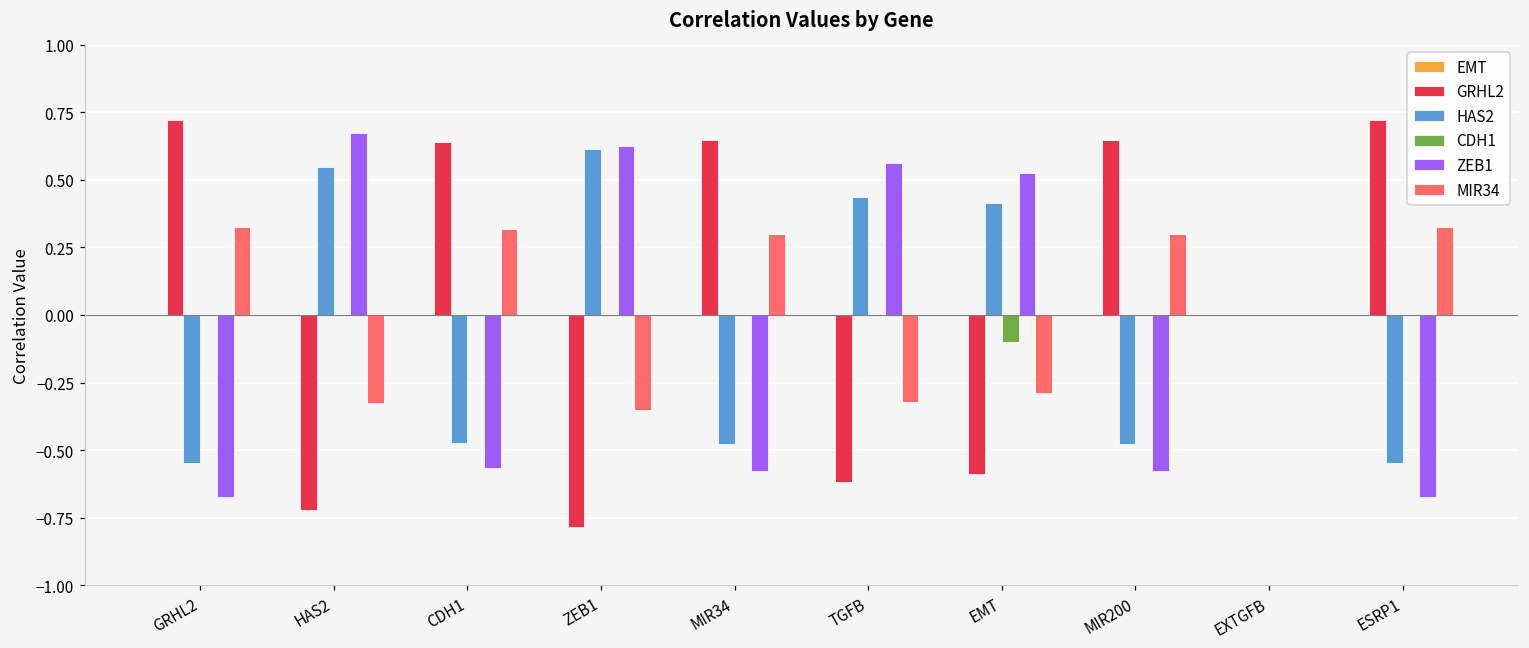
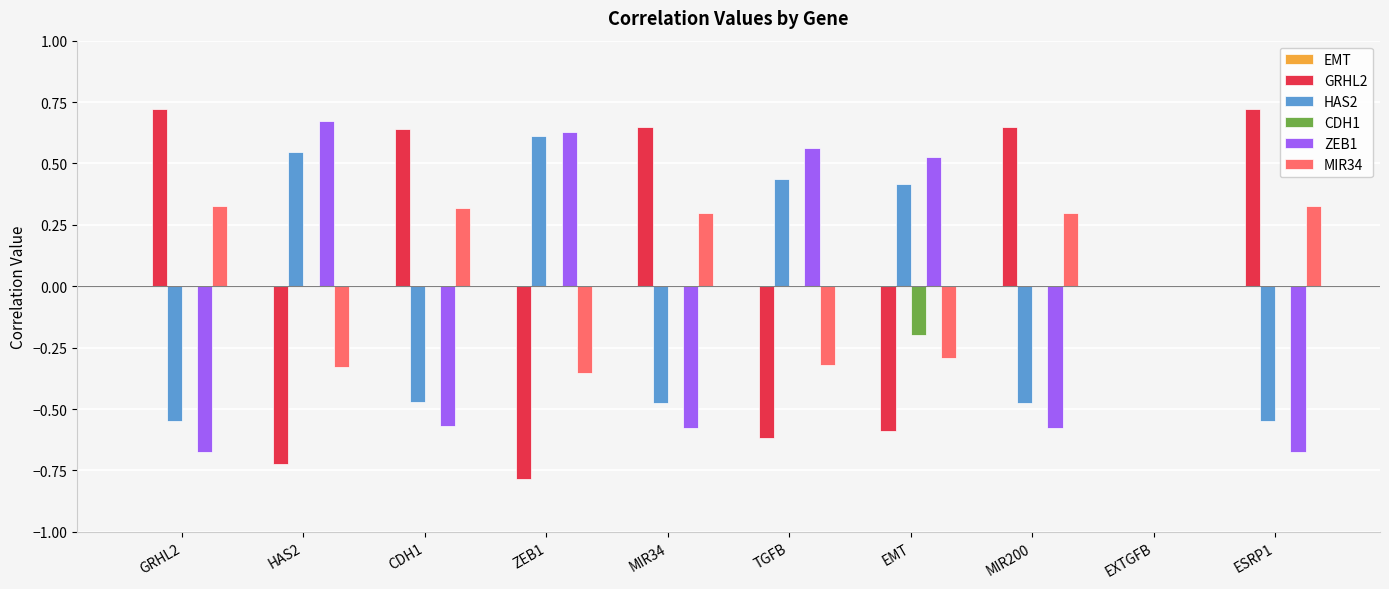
  {
    "EMT": {
      "GRHL2": 0.0,
      "HAS2": 0.0,
      "CDH1": 0.0,
      "ZEB1": 0.0,
      "MIR34": 0.0,
      "TGFB": 0.0,
      "EMT": 0.0,
      "MIR200": 0.0,
      "EXTGFB": 0.0,
      "ESRP1": 0.0
    },
    "GRHL2": {
      "GRHL2": 0.72,
      "HAS2": -0.72,
      "CDH1": 0.64,
      "ZEB1": -0.78,
      "MIR34": 0.65,
      "TGFB": -0.62,
      "EMT": -0.59,
      "MIR200": 0.65,
      "EXTGFB": 0.0,
      "ESRP1": 0.72
    },
    "HAS2": {
      "GRHL2": -0.55,
      "HAS2": 0.55,
      "CDH1": -0.47,
      "ZEB1": 0.61,
      "MIR34": -0.48,
      "TGFB": 0.44,
      "EMT": 0.41,
      "MIR200": -0.48,
      "EXTGFB": 0.0,
      "ESRP1": -0.55
    },
    "CDH1": {
      "GRHL2": 0.0,
      "HAS2": 0.0,
      "CDH1": 0.0,
      "ZEB1": 0.0,
      "MIR34": 0.0,
      "TGFB": 0.0,
-     "EMT": -0.1,
+     "EMT": -0.2,
      "MIR200": 0.0,
      "EXTGFB": 0.0,
      "ESRP1": 0.0
    },
    "ZEB1": {
      "GRHL2": -0.67,
      "HAS2": 0.67,
      "CDH1": -0.57,
      "ZEB1": 0.63,
      "MIR34": -0.58,
      "TGFB": 0.56,
      "EMT": 0.53,
      "MIR200": -0.58,
      "EXTGFB": 0.0,
      "ESRP1": -0.67
    },
    "MIR34": {
      "GRHL2": 0.33,
      "HAS2": -0.33,
      "CDH1": 0.32,
      "ZEB1": -0.35,
      "MIR34": 0.3,
      "TGFB": -0.32,
      "EMT": -0.3,
      "MIR200": 0.3,
      "EXTGFB": 0.0,
      "ESRP1": 0.33
    }
  }
